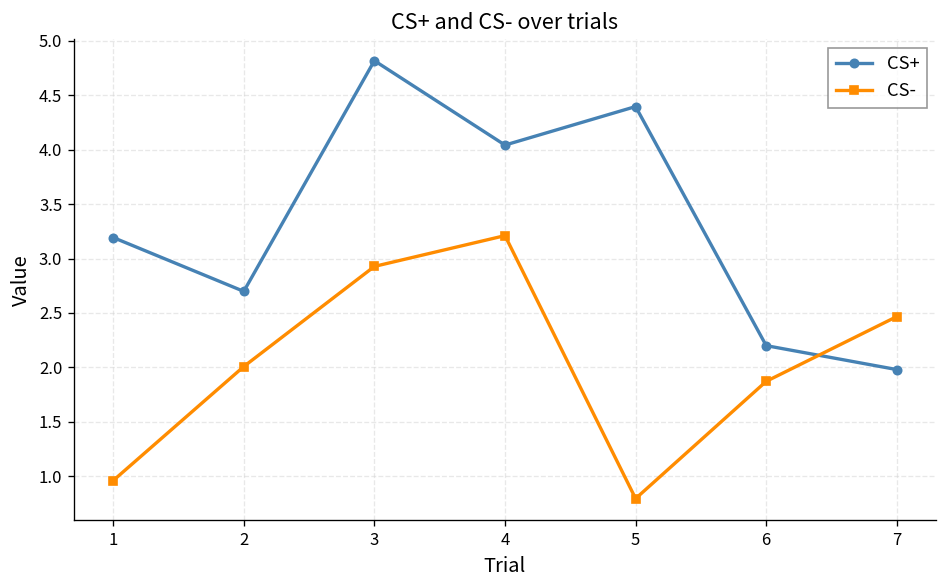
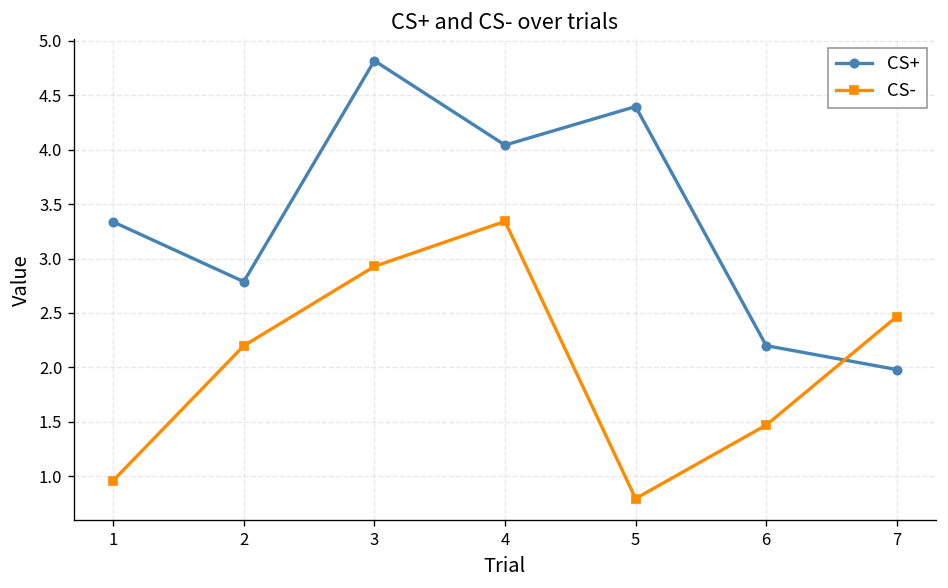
  {
    "CS+": {
-     "1": 3.2,
-     "2": 2.7,
+     "1": 3.3,
+     "2": 2.8,
      "3": 4.8,
      "4": 4.0,
      "5": 4.4,
      "6": 2.2,
      "7": 2.0
    },
    "CS-": {
      "1": 1.0,
-     "2": 2.0,
+     "2": 2.2,
      "3": 2.9,
-     "4": 3.2,
+     "4": 3.3,
      "5": 0.8,
-     "6": 1.9,
+     "6": 1.5,
      "7": 2.5
    }
  }
